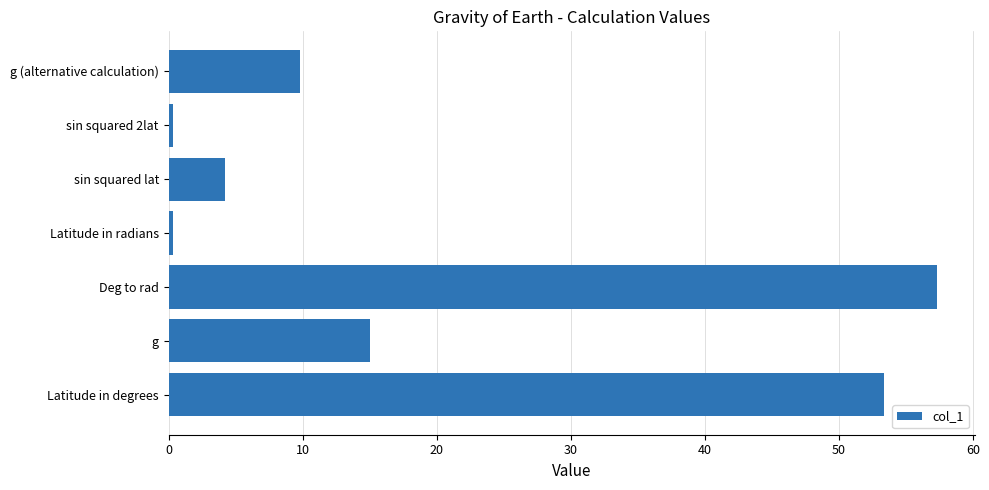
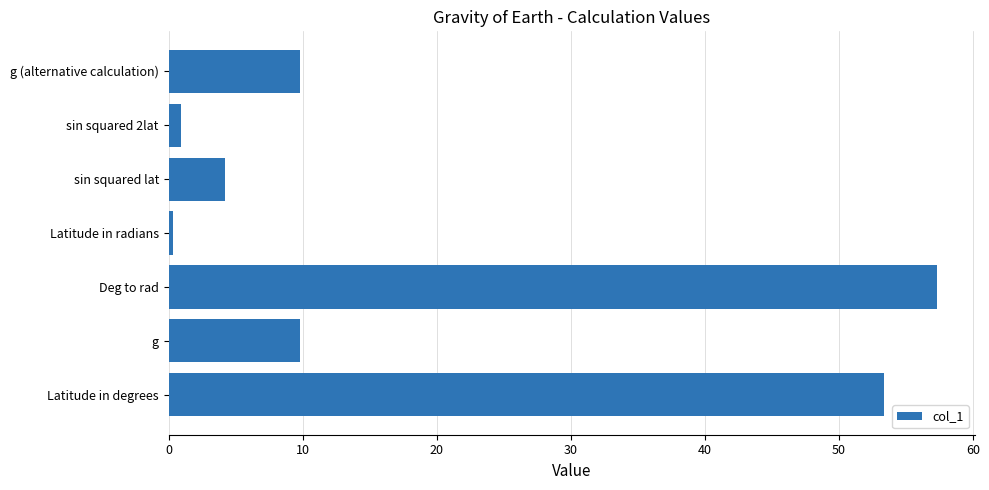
  {
    "g (alternative calculation)": 9.8,
-   "sin squared 2lat": 0.3,
+   "sin squared 2lat": 0.9,
    "sin squared lat": 4.2,
    "Latitude in radians": 0.3,
    "Deg to rad": 57.3,
-   "g": 15.0,
+   "g": 9.8,
    "Latitude in degrees": 53.4
  }
